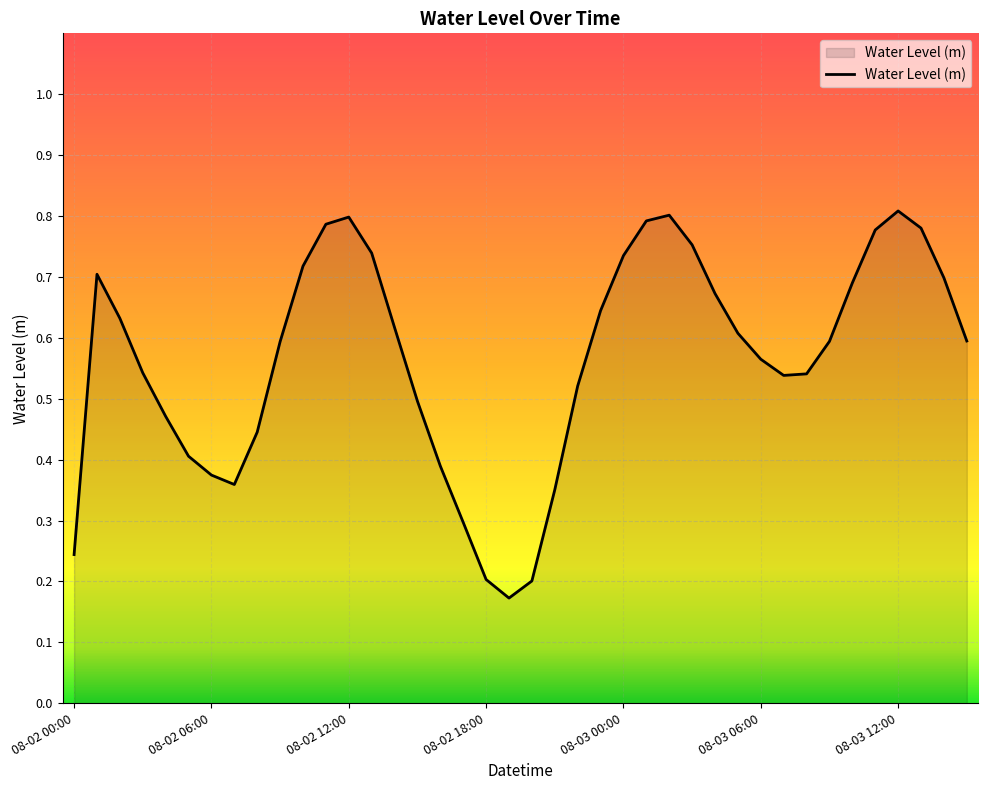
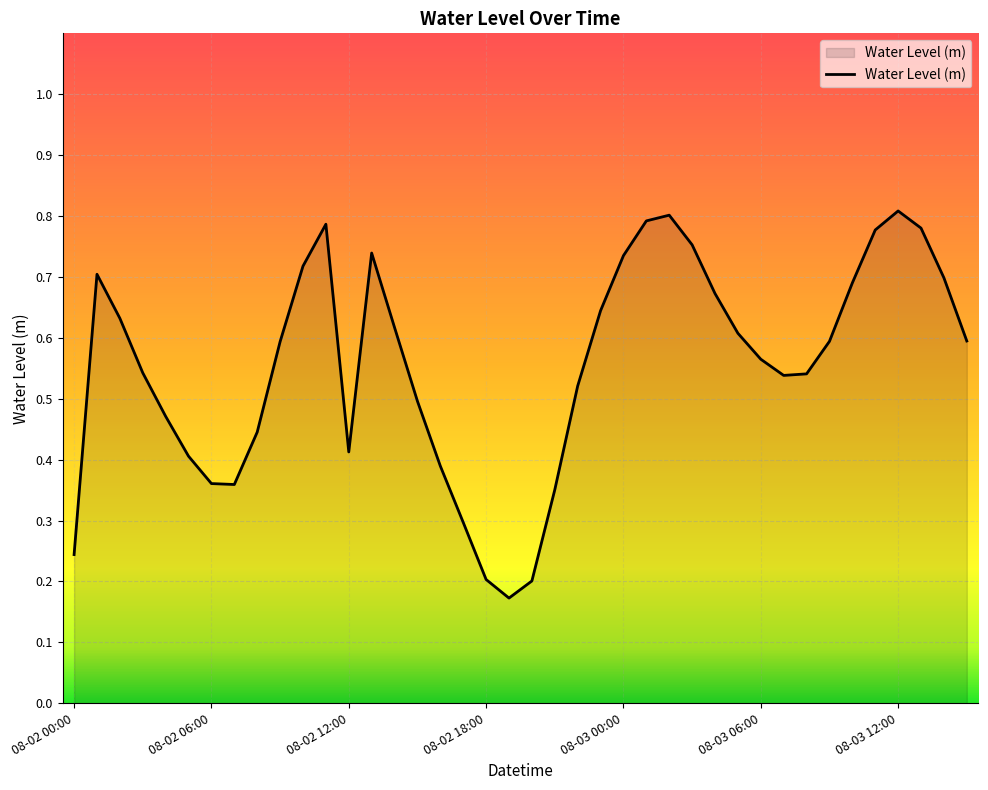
  {
    "08-02 00:00": 0.24,
-   "08-02 06:00": 0.37,
-   "08-02 12:00": 0.80,
+   "08-02 06:00": 0.36,
+   "08-02 12:00": 0.41,
    "08-02 18:00": 0.20,
    "08-03 00:00": 0.73,
    "08-03 06:00": 0.56,
    "08-03 12:00": 0.81
  }
